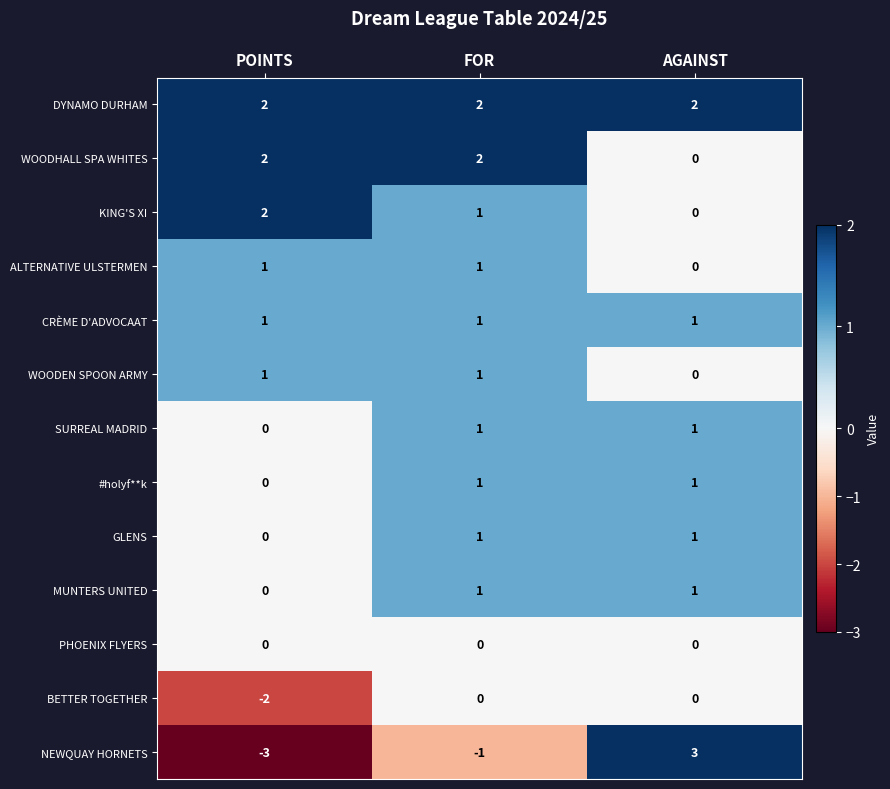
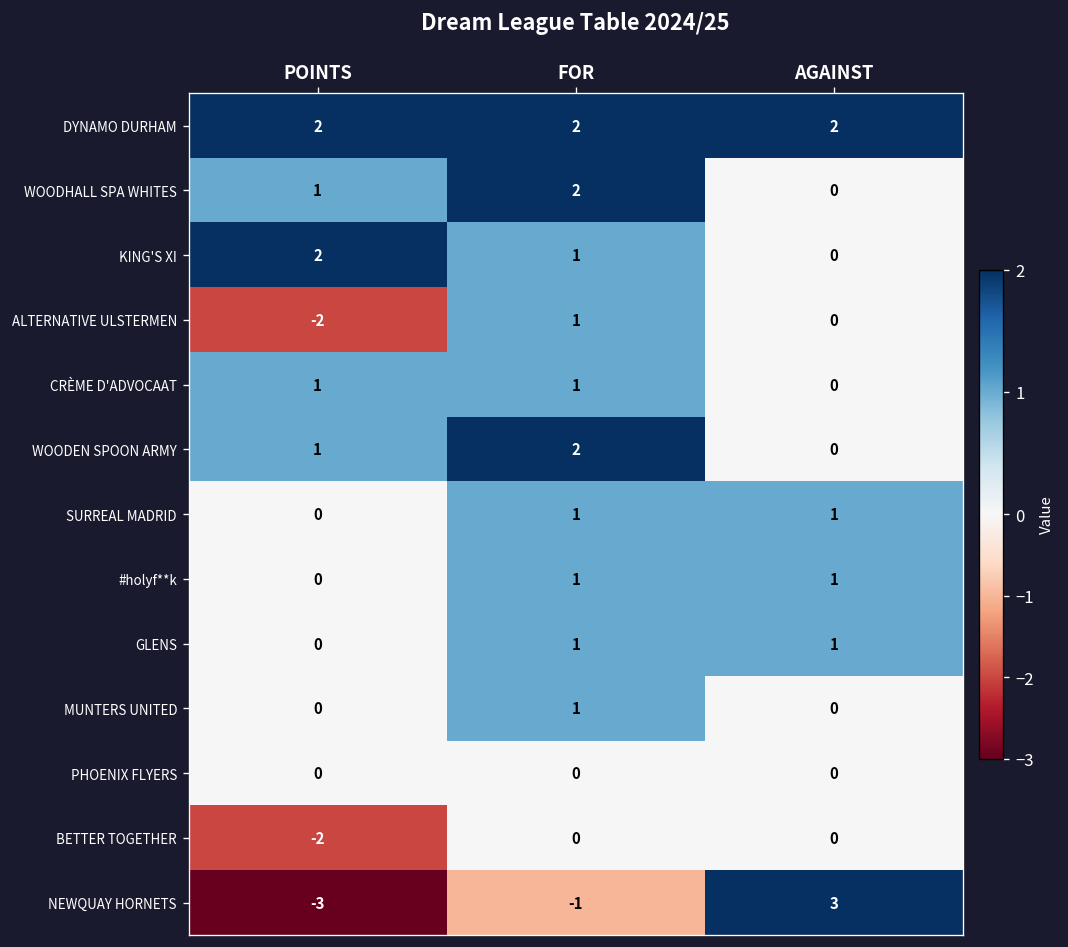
  {
    "DYNAMO DURHAM": {
      "POINTS": 2,
      "FOR": 2,
      "AGAINST": 2
    },
    "WOODHALL SPA WHITES": {
-     "POINTS": 2,
+     "POINTS": 1,
      "FOR": 2,
      "AGAINST": 0
    },
    "KING'S XI": {
      "POINTS": 2,
      "FOR": 1,
      "AGAINST": 0
    },
    "ALTERNATIVE ULSTERMEN": {
-     "POINTS": 1,
+     "POINTS": -2,
      "FOR": 1,
      "AGAINST": 0
    },
    "CRÈME D'ADVOCAAT": {
      "POINTS": 1,
      "FOR": 1,
-     "AGAINST": 1
+     "AGAINST": 0
    },
    "WOODEN SPOON ARMY": {
      "POINTS": 1,
-     "FOR": 1,
+     "FOR": 2,
      "AGAINST": 0
    },
    "SURREAL MADRID": {
      "POINTS": 0,
      "FOR": 1,
      "AGAINST": 1
    },
    "#holyf**k": {
      "POINTS": 0,
      "FOR": 1,
      "AGAINST": 1
    },
    "GLENS": {
      "POINTS": 0,
      "FOR": 1,
      "AGAINST": 1
    },
    "MUNTERS UNITED": {
      "POINTS": 0,
      "FOR": 1,
-     "AGAINST": 1
+     "AGAINST": 0
    },
    "PHOENIX FLYERS": {
      "POINTS": 0,
      "FOR": 0,
      "AGAINST": 0
    },
    "BETTER TOGETHER": {
      "POINTS": -2,
      "FOR": 0,
      "AGAINST": 0
    },
    "NEWQUAY HORNETS": {
      "POINTS": -3,
      "FOR": -1,
      "AGAINST": 3
    }
  }
